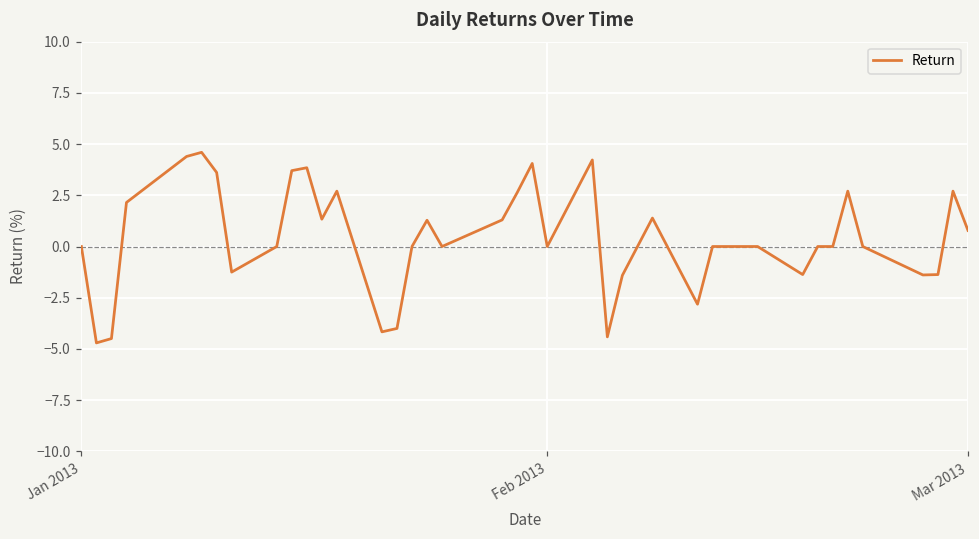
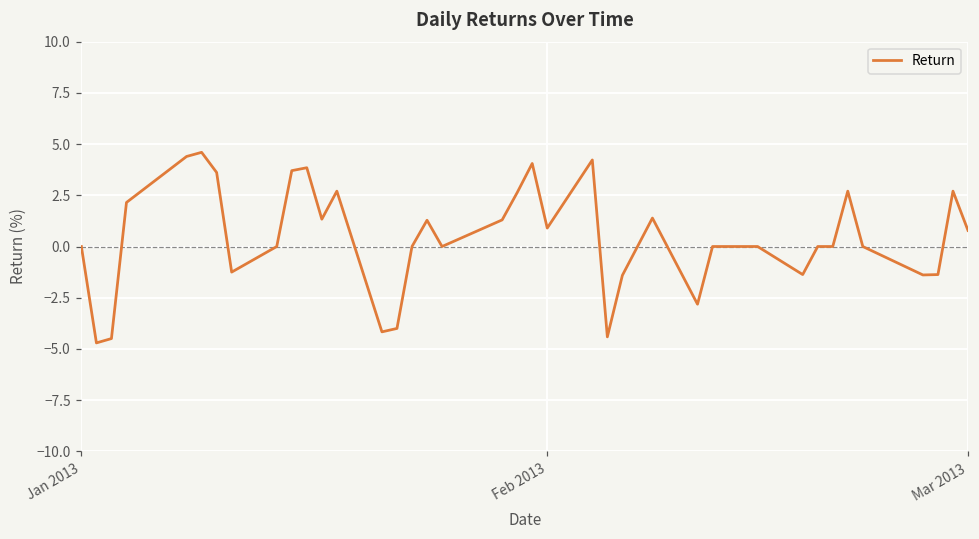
  {
    "Jan 2013": 0.0,
-   "Feb 2013": 0.0,
+   "Feb 2013": 0.9,
    "Mar 2013": 0.8
  }
